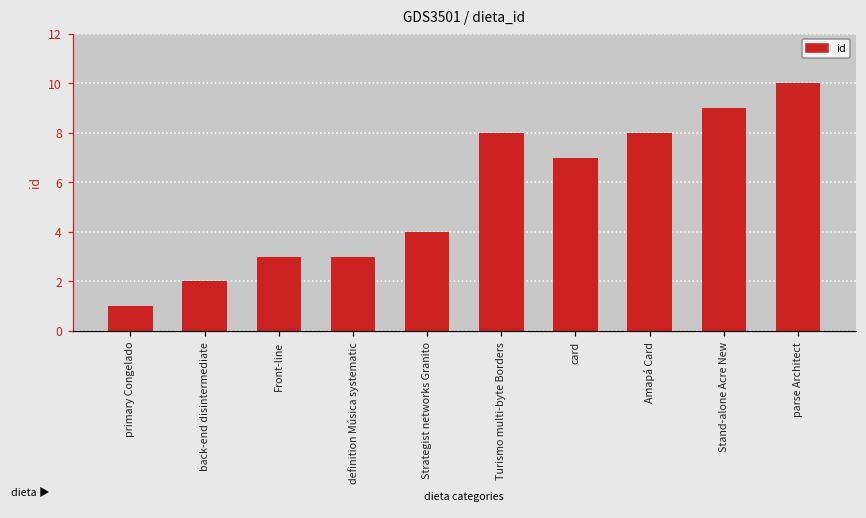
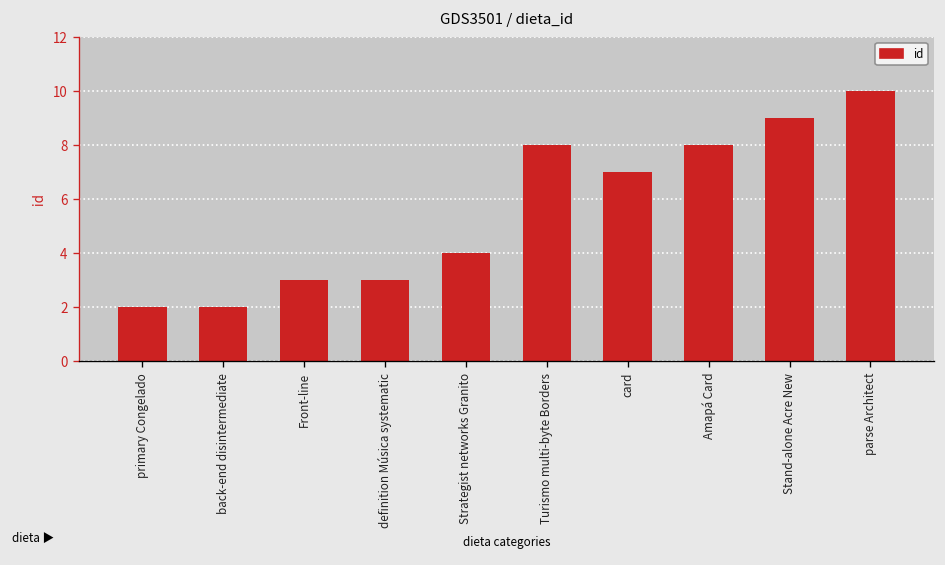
  {
-   "primary Congelado": 1,
+   "primary Congelado": 2,
    "back-end disintermediate": 2,
    "Front-line": 3,
    "definition Música systematic": 3,
    "Strategist networks Granito": 4,
    "Turismo multi-byte Borders": 8,
    "card": 7,
    "Amapá Card": 8,
    "Stand-alone Acre New": 9,
    "parse Architect": 10
  }
